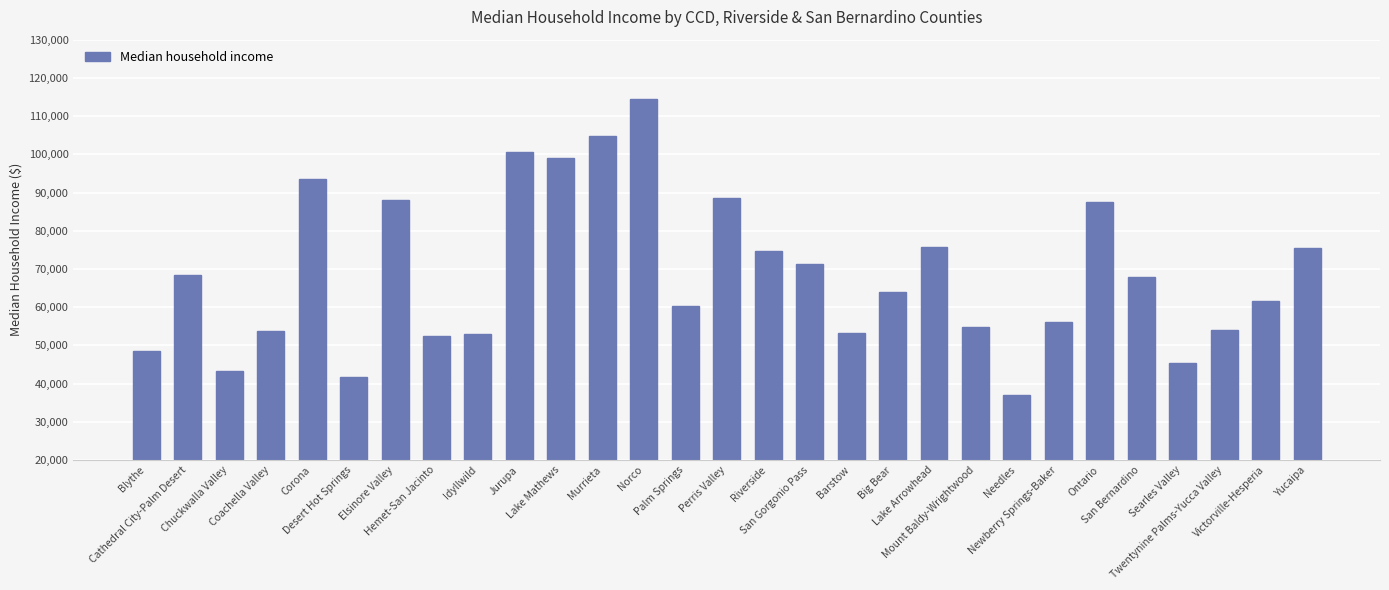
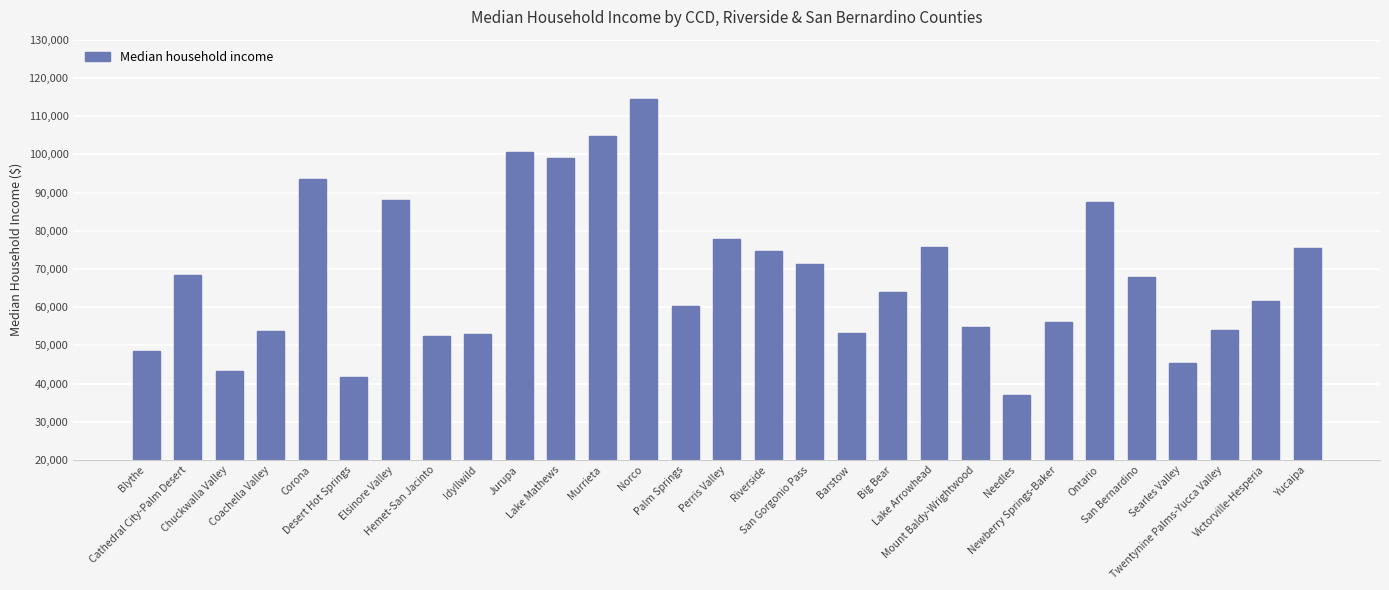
  {
    "Blythe": "49,000",
    "Cathedral City-Palm Desert": "68,000",
    "Chuckwalla Valley": "43,000",
    "Coachella Valley": "54,000",
    "Corona": "94,000",
    "Desert Hot Springs": "42,000",
    "Elsinore Valley": "88,000",
    "Hemet-San Jacinto": "52,000",
    "Idyllwild": "53,000",
    "Jurupa": "100,000",
    "Lake Mathews": "99,000",
    "Murrieta": "105,000",
    "Norco": "114,000",
    "Palm Springs": "60,000",
-   "Perris Valley": "88,000",
+   "Perris Valley": "78,000",
    "Riverside": "75,000",
    "San Gorgonio Pass": "71,000",
    "Barstow": "53,000",
    "Big Bear": "64,000",
    "Lake Arrowhead": "76,000",
    "Mount Baldy-Wrightwood": "55,000",
    "Needles": "37,000",
    "Newberry Springs-Baker": "56,000",
    "Ontario": "88,000",
    "San Bernardino": "68,000",
    "Searles Valley": "45,000",
    "Twentynine Palms-Yucca Valley": "54,000",
    "Victorville-Hesperia": "62,000",
    "Yucaipa": "75,000"
  }
